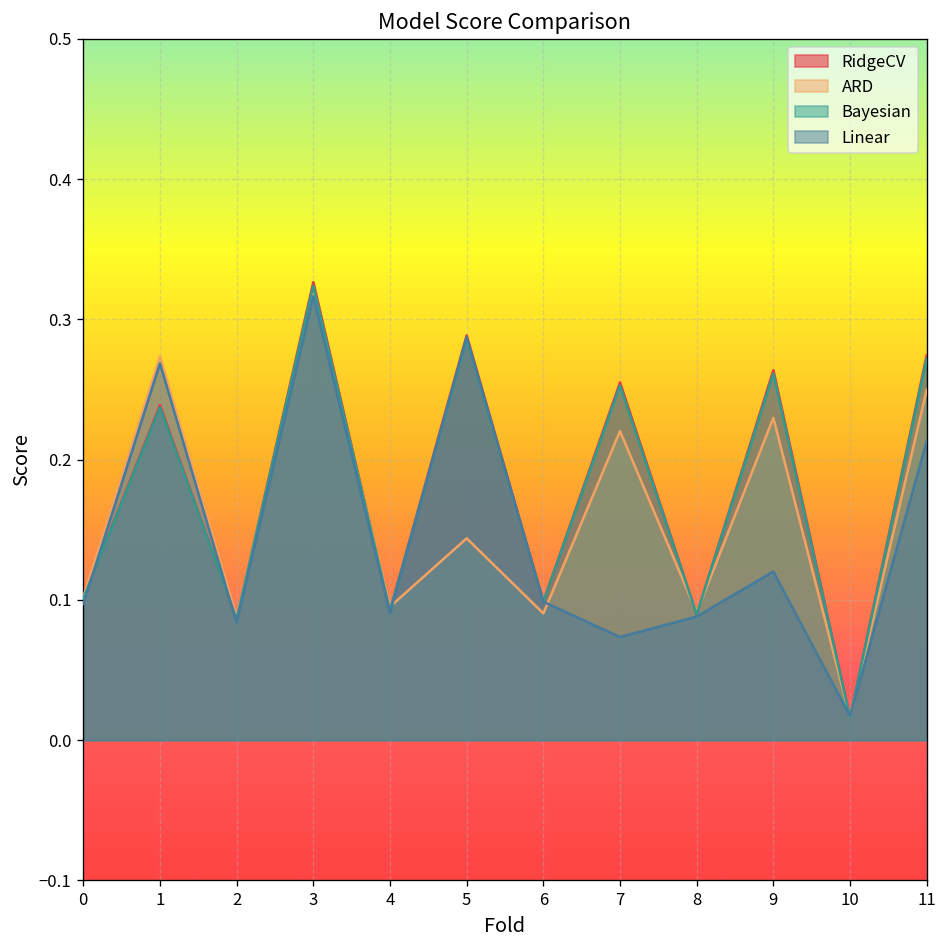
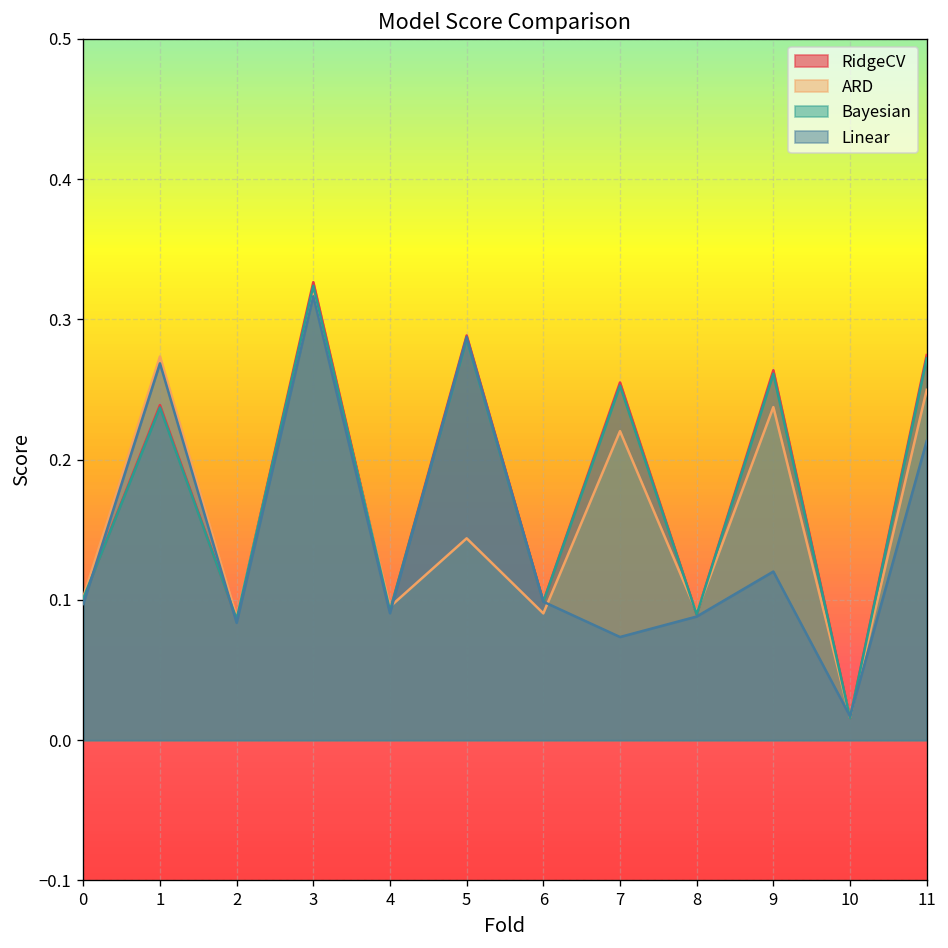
  {
    "RidgeCV": {
      "3": 0.327,
      "7": 0.255,
      "9": 0.264,
      "11": 0.275
    },
    "ARD": {
      "1": 0.274,
      "4": 0.095,
      "5": 0.144,
      "6": 0.090,
      "7": 0.220,
-     "9": 0.230,
+     "9": 0.237,
      "11": 0.250
    }
  }
